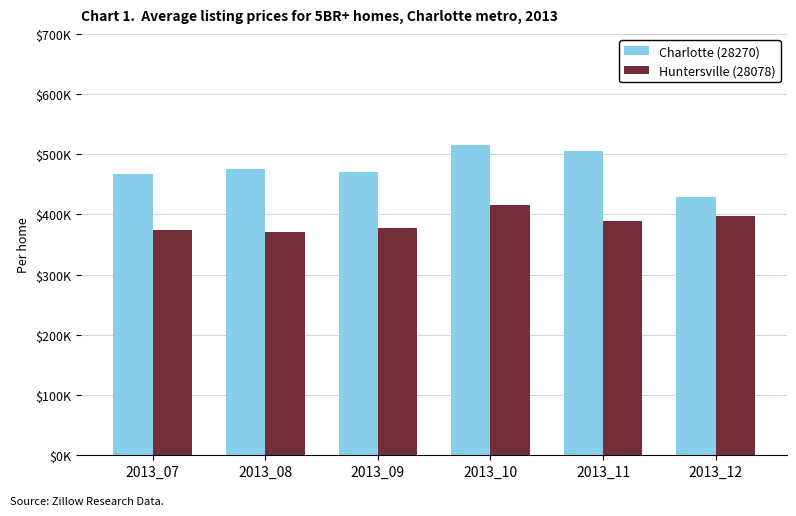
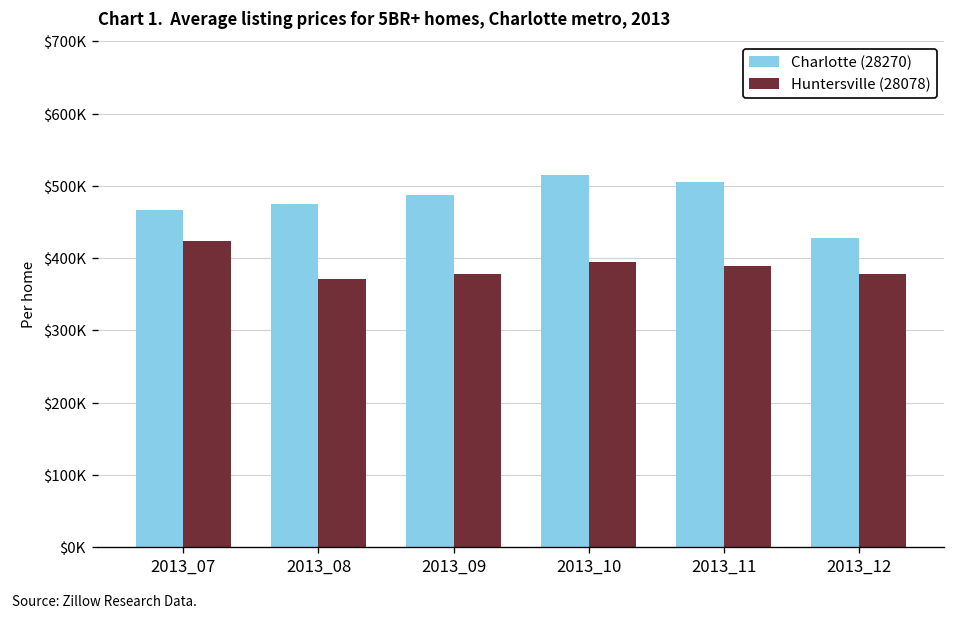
  {
    "Charlotte (28270)": {
      "2013_07": "$470000",
      "2013_08": "$480000",
-     "2013_09": "$470000",
+     "2013_09": "$490000",
      "2013_10": "$520000",
      "2013_11": "$510000",
      "2013_12": "$430000"
    },
    "Huntersville (28078)": {
-     "2013_07": "$380000",
+     "2013_07": "$420000",
      "2013_08": "$370000",
      "2013_09": "$380000",
-     "2013_10": "$420000",
+     "2013_10": "$400000",
      "2013_11": "$390000",
-     "2013_12": "$400000"
+     "2013_12": "$380000"
    }
  }
